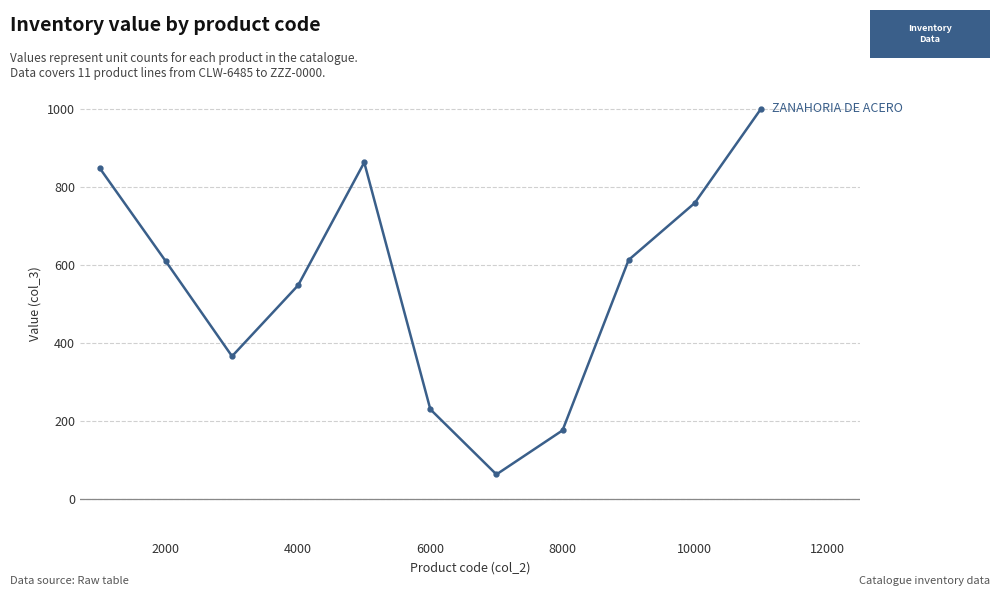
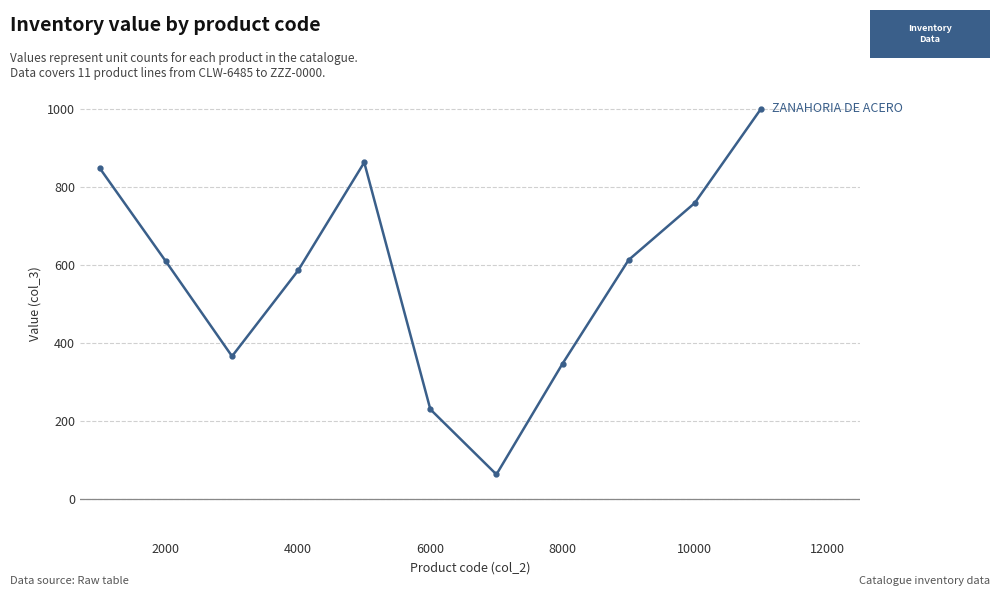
  {
    "2000": 610,
-   "4000": 550,
+   "4000": 590,
    "6000": 230,
-   "8000": 180,
+   "8000": 350,
    "10000": 760
  }
